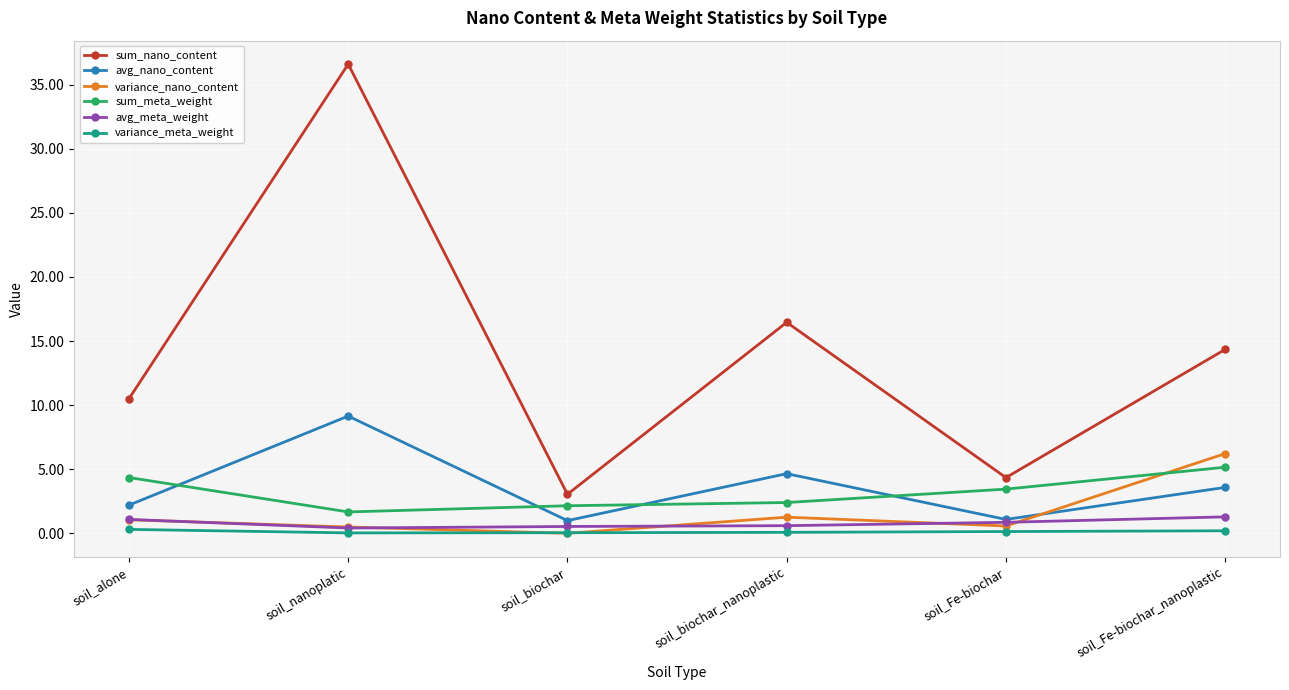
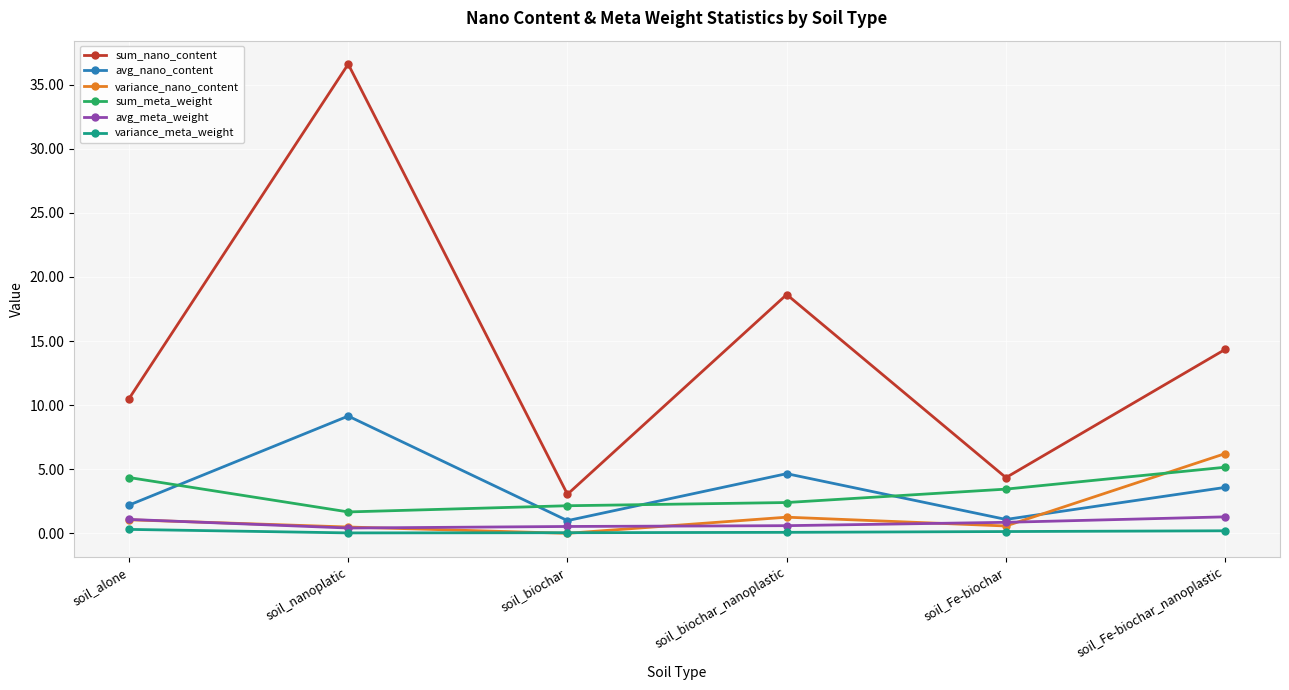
  {
    "sum_nano_content": {
      "soil_alone": 10.5,
      "soil_nanoplatic": 36.6,
      "soil_biochar": 3.1,
-     "soil_biochar_nanoplastic": 16.5,
+     "soil_biochar_nanoplastic": 18.6,
      "soil_Fe-biochar": 4.4,
      "soil_Fe-biochar_nanoplastic": 14.4
    },
    "avg_nano_content": {
      "soil_alone": 2.2,
      "soil_nanoplatic": 9.2,
      "soil_biochar": 1.0,
      "soil_biochar_nanoplastic": 4.7,
      "soil_Fe-biochar": 1.1,
      "soil_Fe-biochar_nanoplastic": 3.6
    },
    "variance_nano_content": {
      "soil_biochar_nanoplastic": 1.3,
      "soil_Fe-biochar": 0.6,
      "soil_Fe-biochar_nanoplastic": 6.2
    },
    "avg_meta_weight": {
      "soil_biochar": 0.5,
      "soil_biochar_nanoplastic": 0.6,
      "soil_Fe-biochar": 0.9,
      "soil_Fe-biochar_nanoplastic": 1.3
    }
  }
